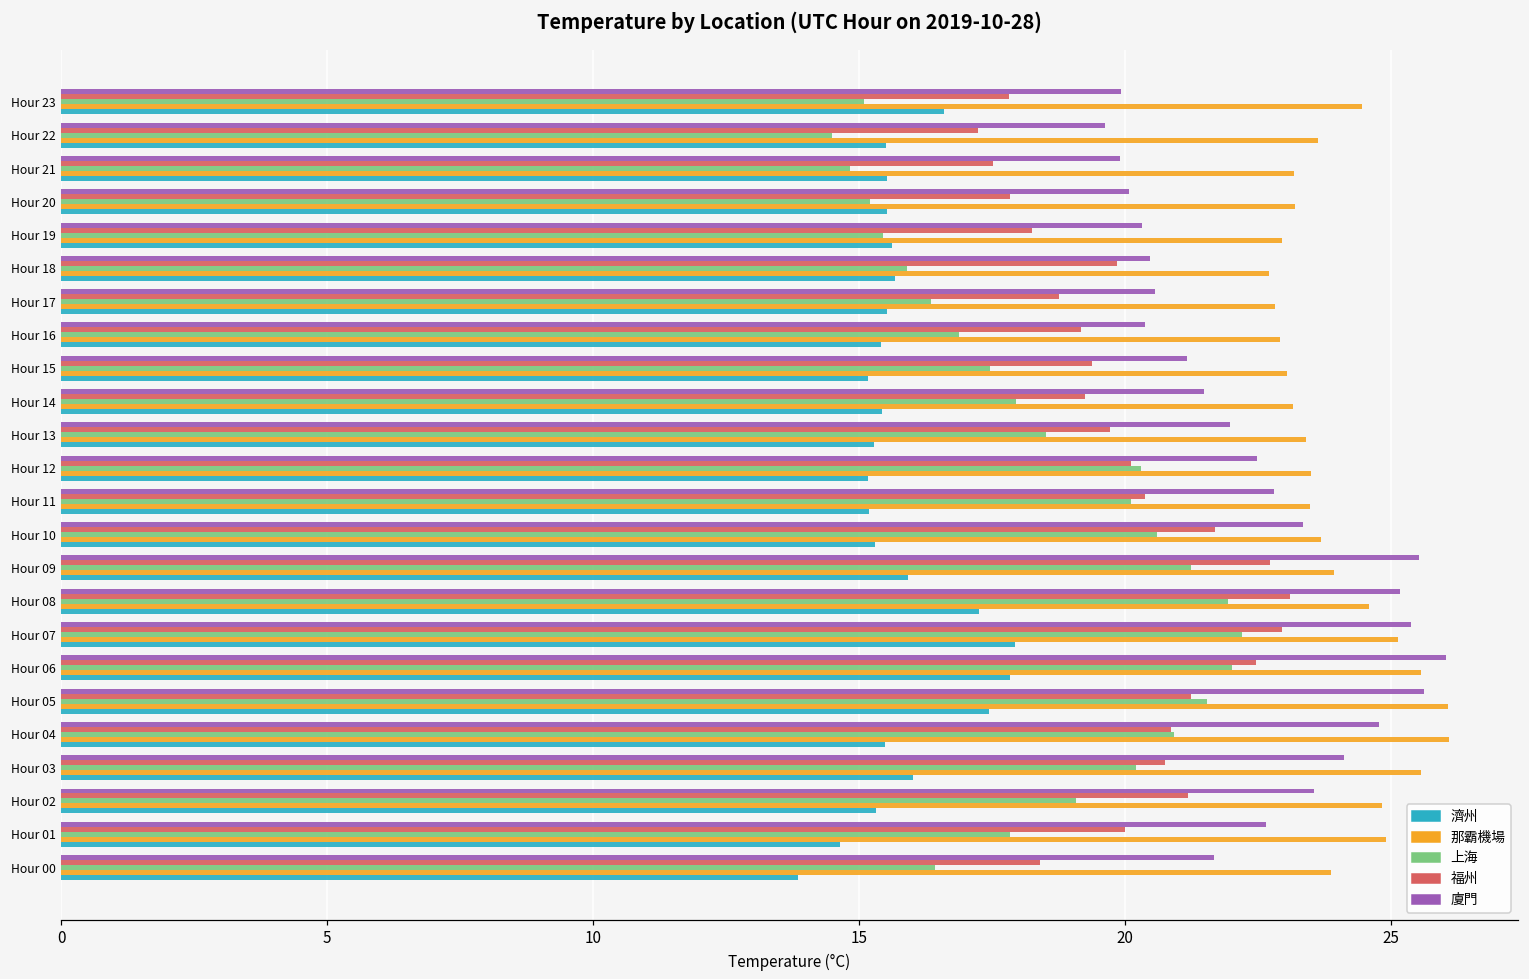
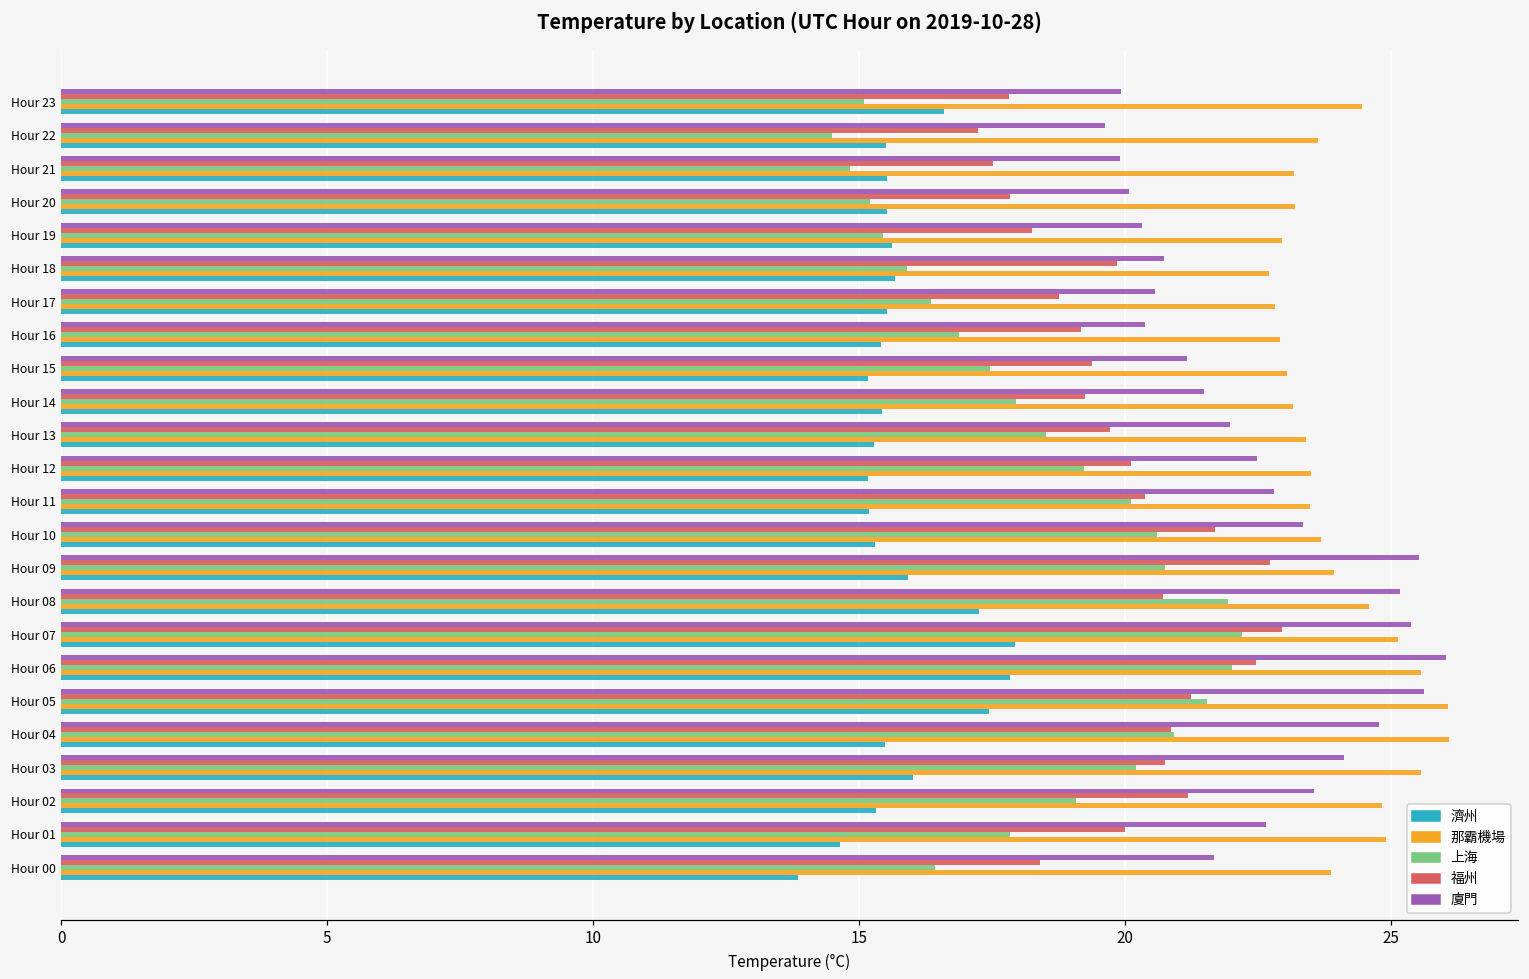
  {
    "濟州": {
      "Hour 23": 16.6,
      "Hour 22": 15.5,
      "Hour 21": 15.5,
      "Hour 20": 15.5,
      "Hour 19": 15.6,
      "Hour 18": 15.7,
      "Hour 17": 15.5,
      "Hour 16": 15.4,
      "Hour 15": 15.2,
      "Hour 14": 15.4,
      "Hour 13": 15.3,
      "Hour 12": 15.2,
      "Hour 11": 15.2,
      "Hour 10": 15.3,
      "Hour 09": 15.9,
      "Hour 08": 17.2,
      "Hour 07": 17.9,
      "Hour 06": 17.8,
      "Hour 05": 17.4,
      "Hour 04": 15.5,
      "Hour 03": 16.0,
      "Hour 02": 15.3,
      "Hour 01": 14.6,
      "Hour 00": 13.9
    },
    "那霸機場": {
      "Hour 23": 24.5,
      "Hour 22": 23.6,
      "Hour 21": 23.2,
      "Hour 20": 23.2,
      "Hour 19": 22.9,
      "Hour 18": 22.7,
      "Hour 17": 22.8,
      "Hour 16": 22.9,
      "Hour 15": 23.0,
      "Hour 14": 23.2,
      "Hour 13": 23.4,
      "Hour 12": 23.5,
      "Hour 11": 23.5,
      "Hour 10": 23.7,
      "Hour 09": 23.9,
      "Hour 08": 24.6,
      "Hour 07": 25.1,
      "Hour 06": 25.6,
      "Hour 05": 26.1,
      "Hour 04": 26.1,
      "Hour 03": 25.6,
      "Hour 02": 24.8,
      "Hour 01": 24.9,
      "Hour 00": 23.9
    },
    "上海": {
      "Hour 23": 15.1,
      "Hour 22": 14.5,
      "Hour 21": 14.8,
      "Hour 20": 15.2,
      "Hour 19": 15.4,
      "Hour 18": 15.9,
      "Hour 17": 16.3,
      "Hour 16": 16.9,
      "Hour 15": 17.5,
      "Hour 14": 17.9,
      "Hour 13": 18.5,
-     "Hour 12": 20.3,
+     "Hour 12": 19.2,
      "Hour 11": 20.1,
      "Hour 10": 20.6,
-     "Hour 09": 21.2,
+     "Hour 09": 20.8,
      "Hour 08": 21.9,
      "Hour 07": 22.2,
      "Hour 06": 22.0,
      "Hour 05": 21.5,
      "Hour 04": 20.9,
      "Hour 03": 20.2,
      "Hour 02": 19.1,
      "Hour 01": 17.8,
      "Hour 00": 16.4
    },
    "福州": {
      "Hour 23": 17.8,
      "Hour 22": 17.2,
      "Hour 21": 17.5,
      "Hour 20": 17.8,
      "Hour 19": 18.2,
      "Hour 18": 19.8,
      "Hour 17": 18.8,
      "Hour 16": 19.2,
      "Hour 15": 19.4,
      "Hour 14": 19.2,
      "Hour 13": 19.7,
      "Hour 12": 20.1,
      "Hour 11": 20.4,
      "Hour 10": 21.7,
      "Hour 09": 22.7,
-     "Hour 08": 23.1,
+     "Hour 08": 20.7,
      "Hour 07": 22.9,
      "Hour 06": 22.5,
      "Hour 05": 21.2,
      "Hour 04": 20.9,
      "Hour 03": 20.7,
      "Hour 02": 21.2,
      "Hour 01": 20.0,
      "Hour 00": 18.4
    },
    "廈門": {
      "Hour 23": 19.9,
      "Hour 22": 19.6,
      "Hour 21": 19.9,
      "Hour 20": 20.1,
      "Hour 19": 20.3,
-     "Hour 18": 20.5,
+     "Hour 18": 20.7,
      "Hour 17": 20.6,
      "Hour 16": 20.4,
      "Hour 15": 21.2,
      "Hour 14": 21.5,
      "Hour 13": 22.0,
      "Hour 12": 22.5,
      "Hour 11": 22.8,
      "Hour 10": 23.4,
      "Hour 09": 25.5,
      "Hour 08": 25.2,
      "Hour 07": 25.4,
      "Hour 06": 26.0,
      "Hour 05": 25.6,
      "Hour 04": 24.8,
      "Hour 03": 24.1,
      "Hour 02": 23.6,
      "Hour 01": 22.7,
      "Hour 00": 21.7
    }
  }
